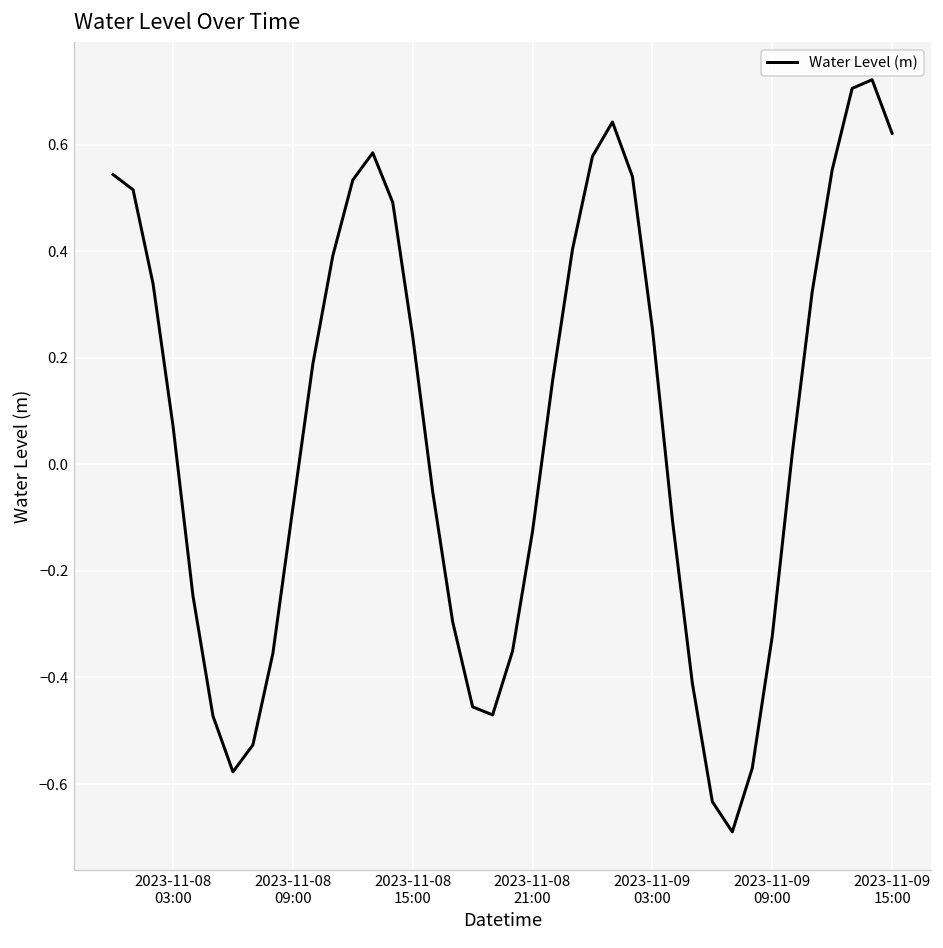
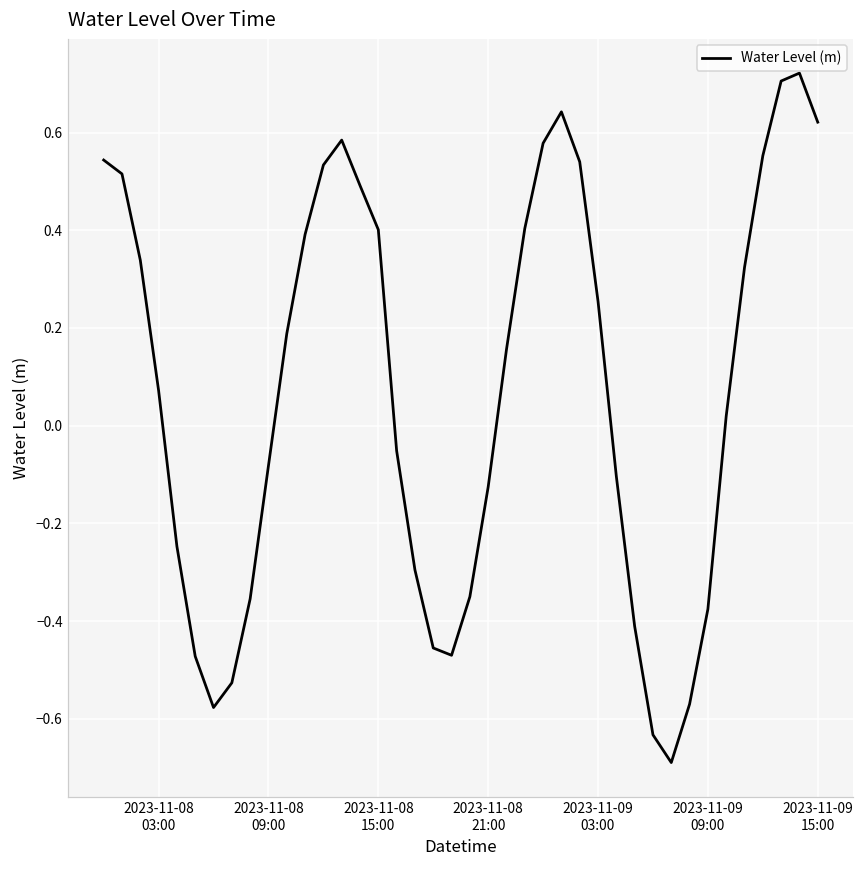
  {
    "2023-11-08 03:00": 0.07,
    "2023-11-08 09:00": -0.08,
-   "2023-11-08 15:00": 0.24,
+   "2023-11-08 15:00": 0.40,
    "2023-11-08 21:00": -0.13,
    "2023-11-09 03:00": 0.25,
-   "2023-11-09 09:00": -0.32,
+   "2023-11-09 09:00": -0.38,
    "2023-11-09 15:00": 0.62
  }
